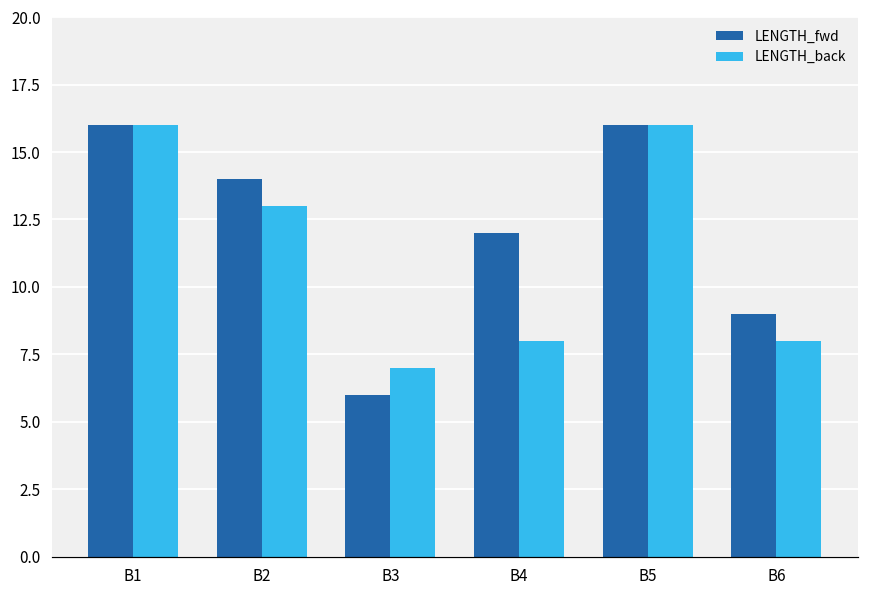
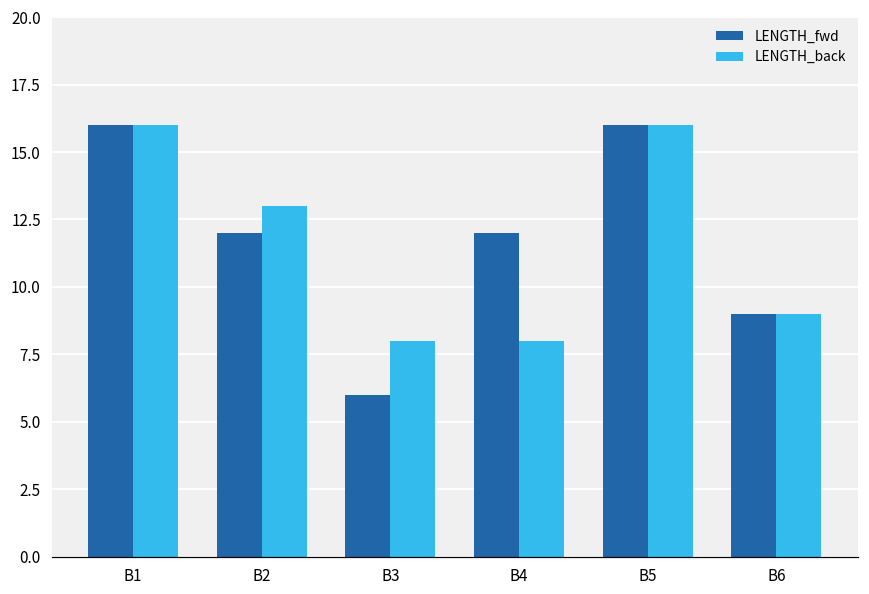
  {
    "LENGTH_fwd": {
      "B1": 16,
-     "B2": 14,
+     "B2": 12,
      "B3": 6,
      "B4": 12,
      "B5": 16,
      "B6": 9
    },
    "LENGTH_back": {
      "B1": 16,
      "B2": 13,
-     "B3": 7,
+     "B3": 8,
      "B4": 8,
      "B5": 16,
-     "B6": 8
+     "B6": 9
    }
  }
